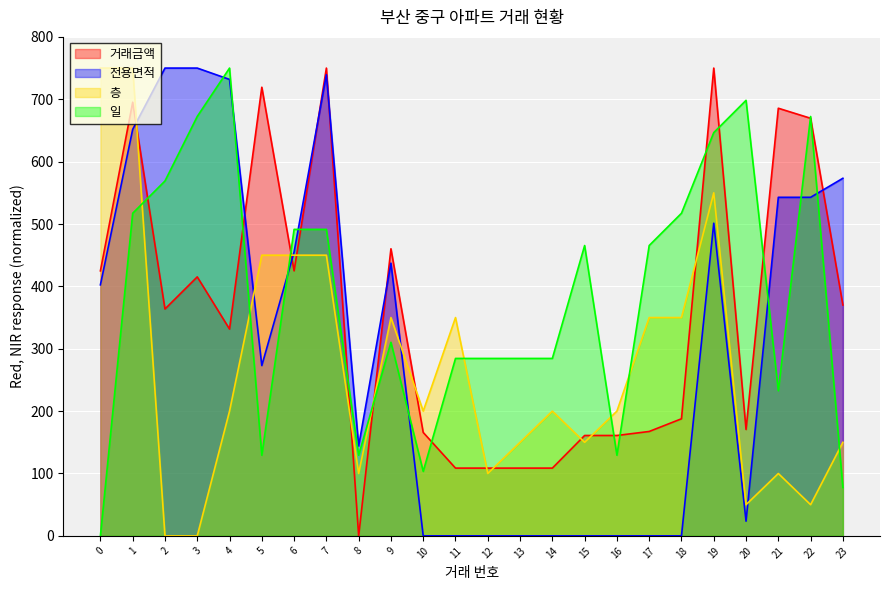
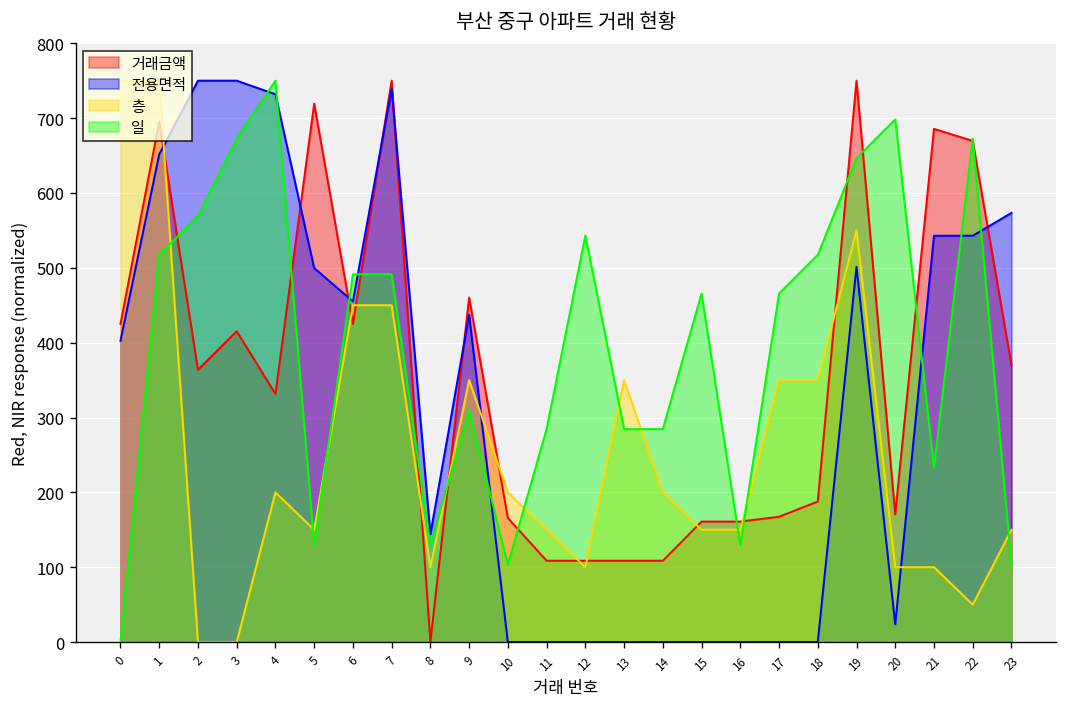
  {
    "거래금액": {
      "0": 420,
      "2": 360,
      "3": 420,
      "4": 330,
      "5": 720,
      "6": 420,
      "7": 750,
      "8": 0,
      "9": 460,
      "10": 170,
      "11": 110,
      "12": 110,
      "13": 110,
      "14": 110,
      "15": 160,
      "16": 160,
      "17": 170,
      "18": 190,
      "19": 750,
      "20": 170,
      "21": 690,
      "23": 370
    },
    "전용면적": {
      "0": 400,
      "1": 650,
      "2": 750,
      "3": 750,
      "4": 730,
-     "5": 270,
+     "5": 500,
      "6": 460,
      "7": 740,
      "8": 140,
      "9": 440,
      "10": 0,
      "11": 0,
      "12": 0,
      "13": 0,
      "14": 0,
      "15": 0,
      "16": 0,
      "17": 0,
      "18": 0,
      "19": 500,
      "20": 20,
      "21": 540,
      "22": 540,
      "23": 570
    },
    "층": {
      "2": 0,
      "3": 0,
      "4": 200,
-     "5": 450,
+     "5": 150,
      "6": 450,
      "7": 450,
      "8": 100,
      "9": 350,
      "10": 200,
-     "11": 350,
+     "11": 150,
      "12": 100,
-     "13": 150,
+     "13": 350,
      "14": 200,
      "15": 150,
-     "16": 200,
+     "16": 150,
      "17": 350,
      "18": 350,
      "19": 550,
-     "20": 50,
+     "20": 100,
      "21": 100,
      "22": 50,
      "23": 150
    },
    "일": {
      "0": 0,
      "1": 520,
      "2": 570,
      "3": 670,
      "4": 750,
      "5": 130,
      "6": 490,
      "7": 490,
      "8": 130,
      "9": 310,
      "10": 100,
      "11": 280,
-     "12": 280,
+     "12": 540,
      "13": 280,
      "14": 280,
      "15": 470,
      "16": 130,
      "17": 470,
      "18": 520,
      "19": 650,
      "20": 700,
      "21": 230,
-     "23": 80
+     "23": 100
    }
  }
